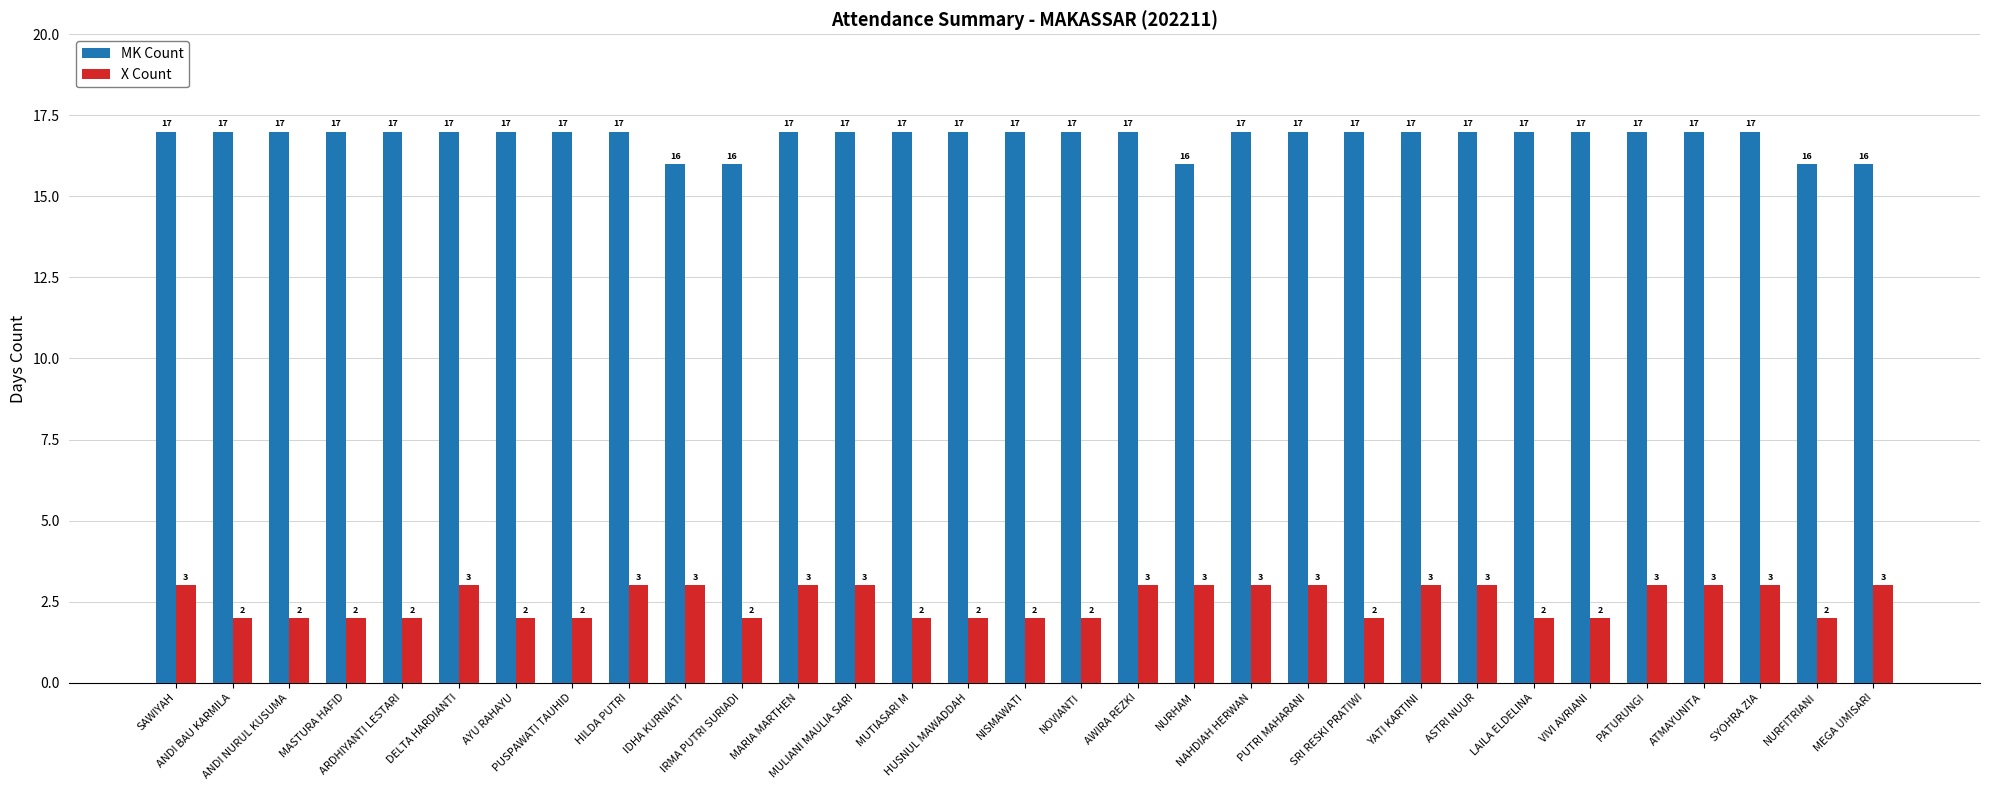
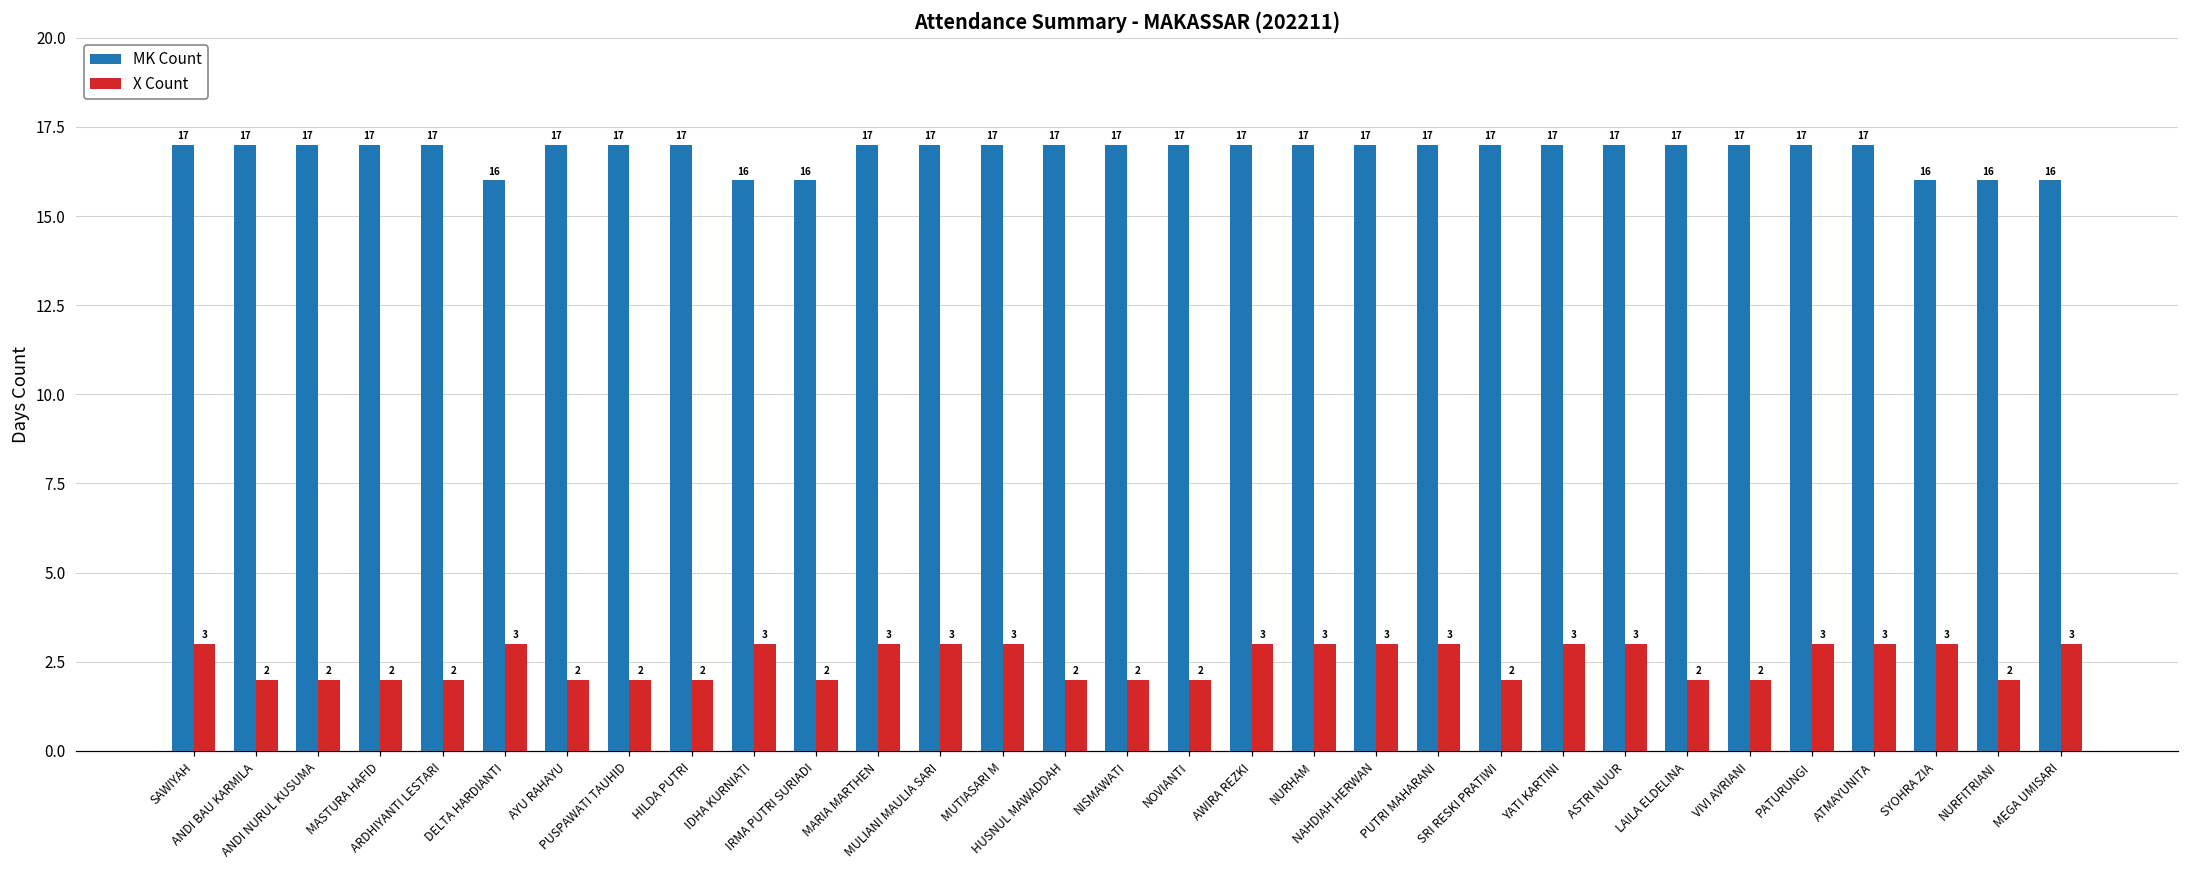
  {
    "MK Count": {
      "SAWIYAH": 17,
      "ANDI BAU KARMILA": 17,
      "ANDI NURUL KUSUMA": 17,
      "MASTURA HAFID": 17,
      "ARDHIYANTI LESTARI": 17,
-     "DELTA HARDIANTI": 17,
+     "DELTA HARDIANTI": 16,
      "AYU RAHAYU": 17,
      "PUSPAWATI TAUHID": 17,
      "HILDA PUTRI": 17,
      "IDHA KURNIATI": 16,
      "IRMA PUTRI SURIADI": 16,
      "MARIA MARTHEN": 17,
      "MULIANI MAULIA SARI": 17,
      "MUTIASARI M": 17,
      "HUSNUL MAWADDAH": 17,
      "NISMAWATI": 17,
      "NOVIANTI": 17,
      "AWIRA REZKI": 17,
-     "NURHAM": 16,
+     "NURHAM": 17,
      "NAHDIAH HERWAN": 17,
      "PUTRI MAHARANI": 17,
      "SRI RESKI PRATIWI": 17,
      "YATI KARTINI": 17,
      "ASTRI NUUR": 17,
      "LAILA ELDELINA": 17,
      "VIVI AVRIANI": 17,
      "PATURUNGI": 17,
      "ATMAYUNITA": 17,
-     "SYOHRA ZIA": 17,
+     "SYOHRA ZIA": 16,
      "NURFITRIANI": 16,
      "MEGA UMISARI": 16
    },
    "X Count": {
      "SAWIYAH": 3,
      "ANDI BAU KARMILA": 2,
      "ANDI NURUL KUSUMA": 2,
      "MASTURA HAFID": 2,
      "ARDHIYANTI LESTARI": 2,
      "DELTA HARDIANTI": 3,
      "AYU RAHAYU": 2,
      "PUSPAWATI TAUHID": 2,
-     "HILDA PUTRI": 3,
+     "HILDA PUTRI": 2,
      "IDHA KURNIATI": 3,
      "IRMA PUTRI SURIADI": 2,
      "MARIA MARTHEN": 3,
      "MULIANI MAULIA SARI": 3,
-     "MUTIASARI M": 2,
+     "MUTIASARI M": 3,
      "HUSNUL MAWADDAH": 2,
      "NISMAWATI": 2,
      "NOVIANTI": 2,
      "AWIRA REZKI": 3,
      "NURHAM": 3,
      "NAHDIAH HERWAN": 3,
      "PUTRI MAHARANI": 3,
      "SRI RESKI PRATIWI": 2,
      "YATI KARTINI": 3,
      "ASTRI NUUR": 3,
      "LAILA ELDELINA": 2,
      "VIVI AVRIANI": 2,
      "PATURUNGI": 3,
      "ATMAYUNITA": 3,
      "SYOHRA ZIA": 3,
      "NURFITRIANI": 2,
      "MEGA UMISARI": 3
    }
  }
